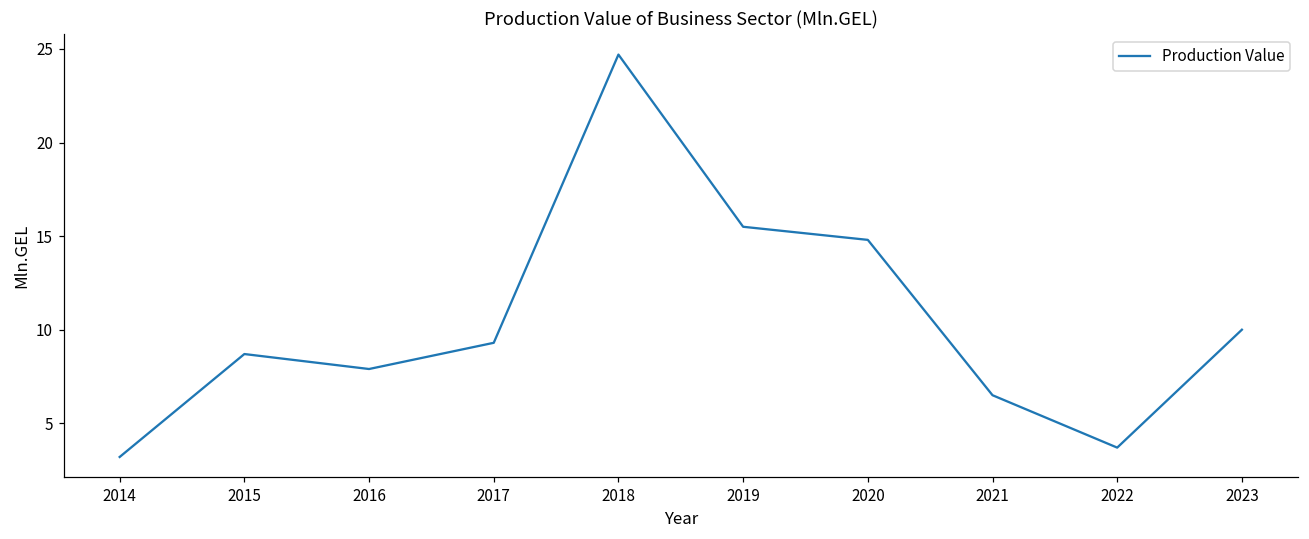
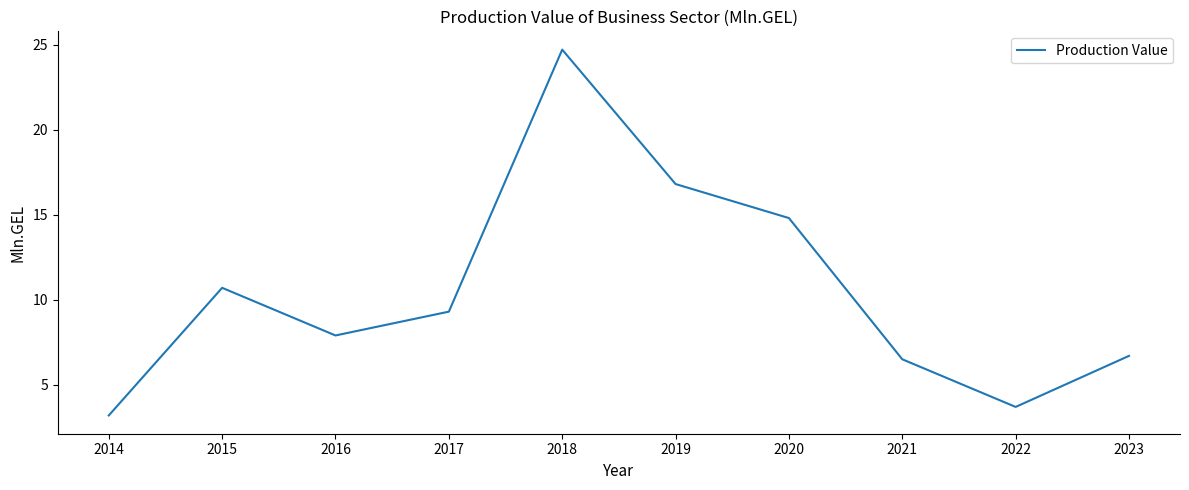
  {
    "2014": 3.2,
-   "2015": 8.7,
+   "2015": 10.7,
    "2016": 7.9,
    "2017": 9.3,
    "2018": 24.7,
-   "2019": 15.5,
+   "2019": 16.8,
    "2020": 14.8,
    "2021": 6.5,
    "2022": 3.7,
-   "2023": 10.0
+   "2023": 6.7
  }
